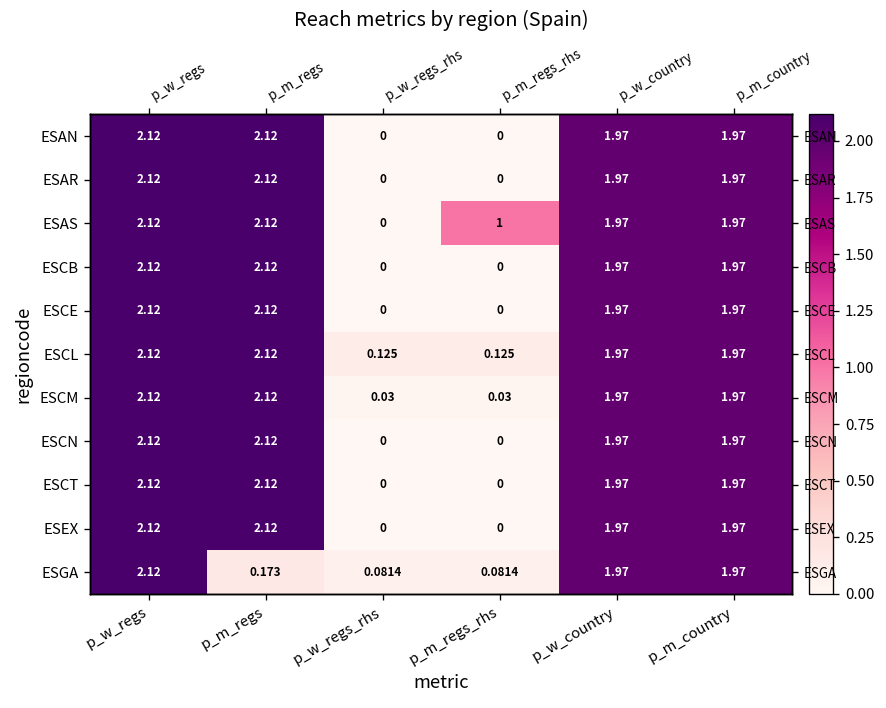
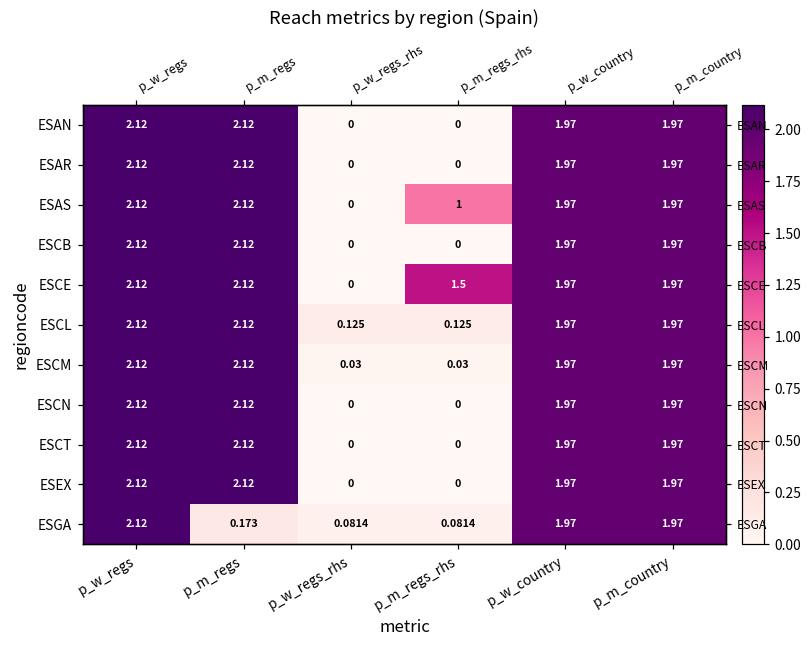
  {
    "ESAN": {
      "p_w_regs": 2.12,
      "p_m_regs": 2.12,
      "p_w_regs_rhs": 0,
      "p_m_regs_rhs": 0,
      "p_w_country": 1.97,
      "p_m_country": 1.97
    },
    "ESAR": {
      "p_w_regs": 2.12,
      "p_m_regs": 2.12,
      "p_w_regs_rhs": 0,
      "p_m_regs_rhs": 0,
      "p_w_country": 1.97,
      "p_m_country": 1.97
    },
    "ESAS": {
      "p_w_regs": 2.12,
      "p_m_regs": 2.12,
      "p_w_regs_rhs": 0,
      "p_m_regs_rhs": 1,
      "p_w_country": 1.97,
      "p_m_country": 1.97
    },
    "ESCB": {
      "p_w_regs": 2.12,
      "p_m_regs": 2.12,
      "p_w_regs_rhs": 0,
      "p_m_regs_rhs": 0,
      "p_w_country": 1.97,
      "p_m_country": 1.97
    },
    "ESCE": {
      "p_w_regs": 2.12,
      "p_m_regs": 2.12,
      "p_w_regs_rhs": 0,
-     "p_m_regs_rhs": 0,
+     "p_m_regs_rhs": 1.5,
      "p_w_country": 1.97,
      "p_m_country": 1.97
    },
    "ESCL": {
      "p_w_regs": 2.12,
      "p_m_regs": 2.12,
      "p_w_regs_rhs": 0.125,
      "p_m_regs_rhs": 0.125,
      "p_w_country": 1.97,
      "p_m_country": 1.97
    },
    "ESCM": {
      "p_w_regs": 2.12,
      "p_m_regs": 2.12,
      "p_w_regs_rhs": 0.03,
      "p_m_regs_rhs": 0.03,
      "p_w_country": 1.97,
      "p_m_country": 1.97
    },
    "ESCN": {
      "p_w_regs": 2.12,
      "p_m_regs": 2.12,
      "p_w_regs_rhs": 0,
      "p_m_regs_rhs": 0,
      "p_w_country": 1.97,
      "p_m_country": 1.97
    },
    "ESCT": {
      "p_w_regs": 2.12,
      "p_m_regs": 2.12,
      "p_w_regs_rhs": 0,
      "p_m_regs_rhs": 0,
      "p_w_country": 1.97,
      "p_m_country": 1.97
    },
    "ESEX": {
      "p_w_regs": 2.12,
      "p_m_regs": 2.12,
      "p_w_regs_rhs": 0,
      "p_m_regs_rhs": 0,
      "p_w_country": 1.97,
      "p_m_country": 1.97
    },
    "ESGA": {
      "p_w_regs": 2.12,
      "p_m_regs": 0.173,
      "p_w_regs_rhs": 0.0814,
      "p_m_regs_rhs": 0.0814,
      "p_w_country": 1.97,
      "p_m_country": 1.97
    }
  }
